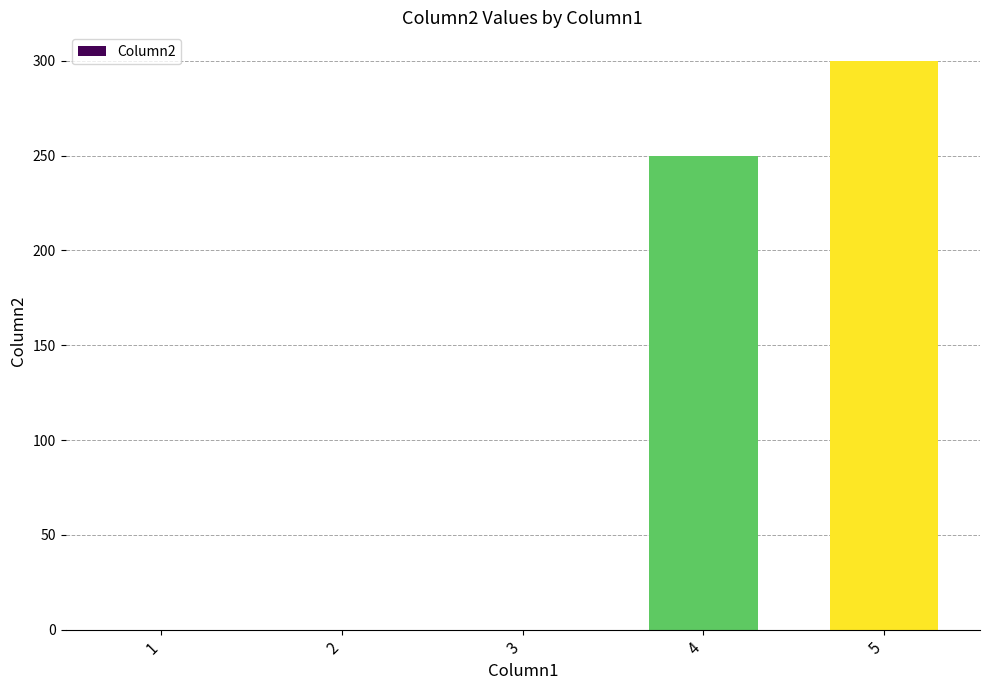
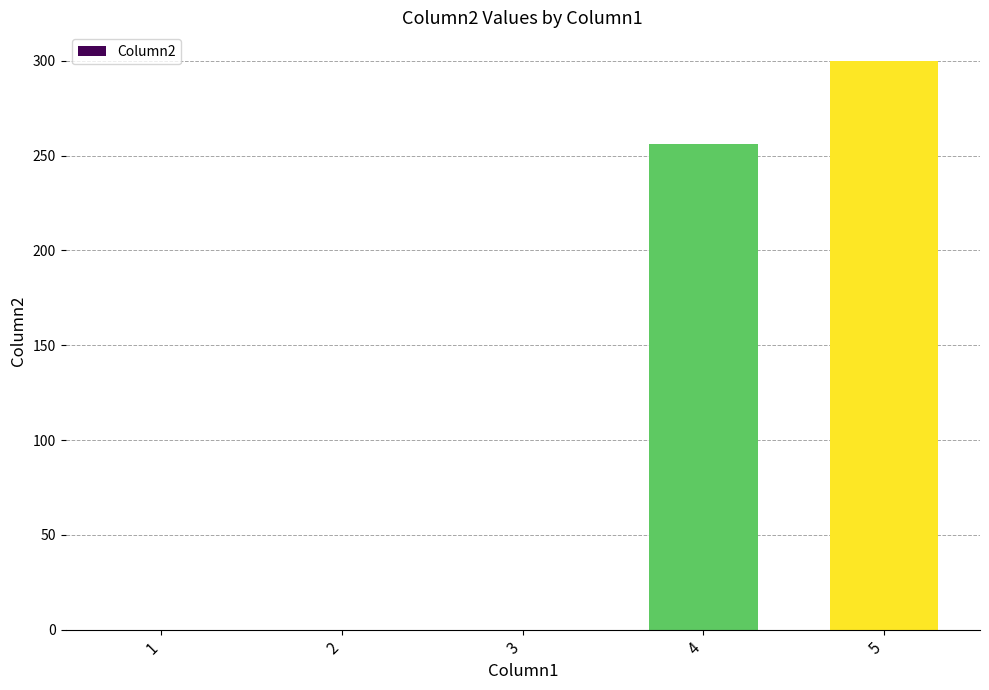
  {
    "1": 0,
    "2": 0,
    "3": 0,
-   "4": 250,
+   "4": 256,
    "5": 300
  }
